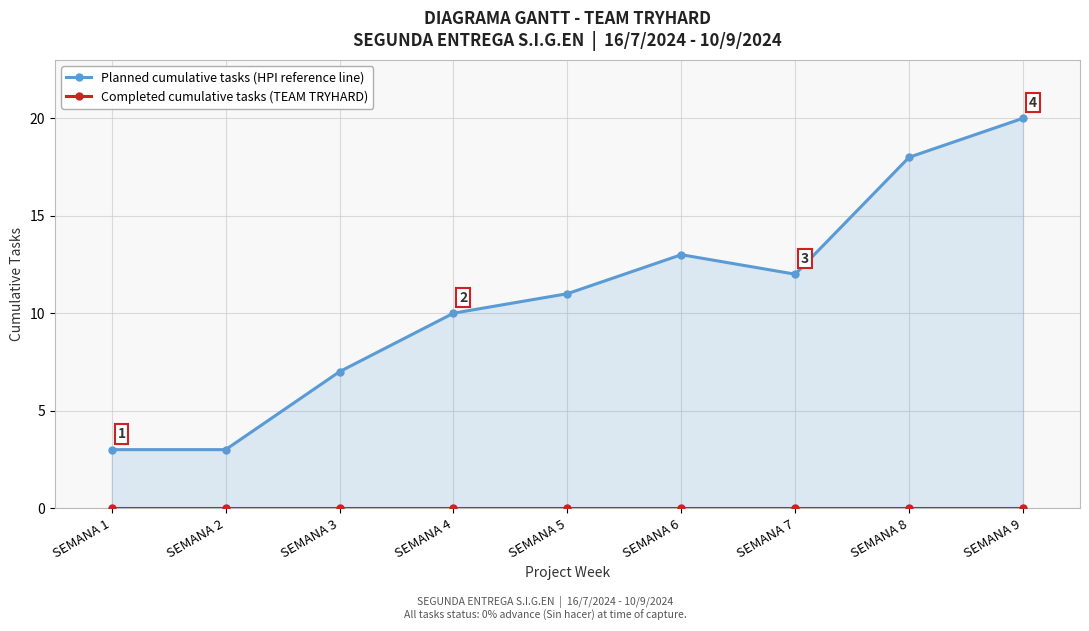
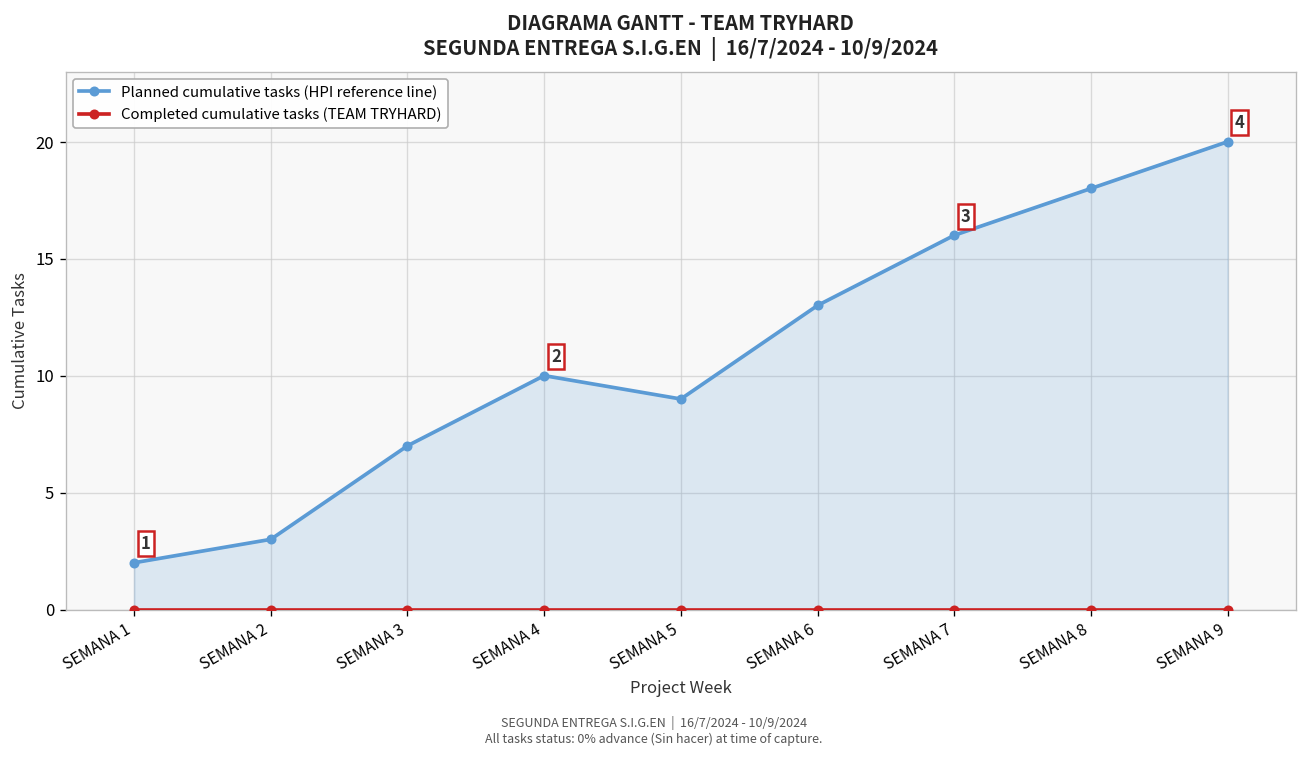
  {
    "Planned cumulative tasks (HPI reference line)": {
-     "SEMANA 1": 3,
+     "SEMANA 1": 2,
      "SEMANA 2": 3,
      "SEMANA 3": 7,
-     "SEMANA 5": 11,
+     "SEMANA 5": 9,
      "SEMANA 6": 13,
-     "SEMANA 7": 12,
+     "SEMANA 7": 16,
      "SEMANA 8": 18
    },
    "Completed cumulative tasks (TEAM TRYHARD)": {
      "SEMANA 1": 0,
      "SEMANA 2": 0,
      "SEMANA 3": 0,
      "SEMANA 4": 0,
      "SEMANA 5": 0,
      "SEMANA 6": 0,
      "SEMANA 7": 0,
      "SEMANA 8": 0,
      "SEMANA 9": 0
    }
  }
